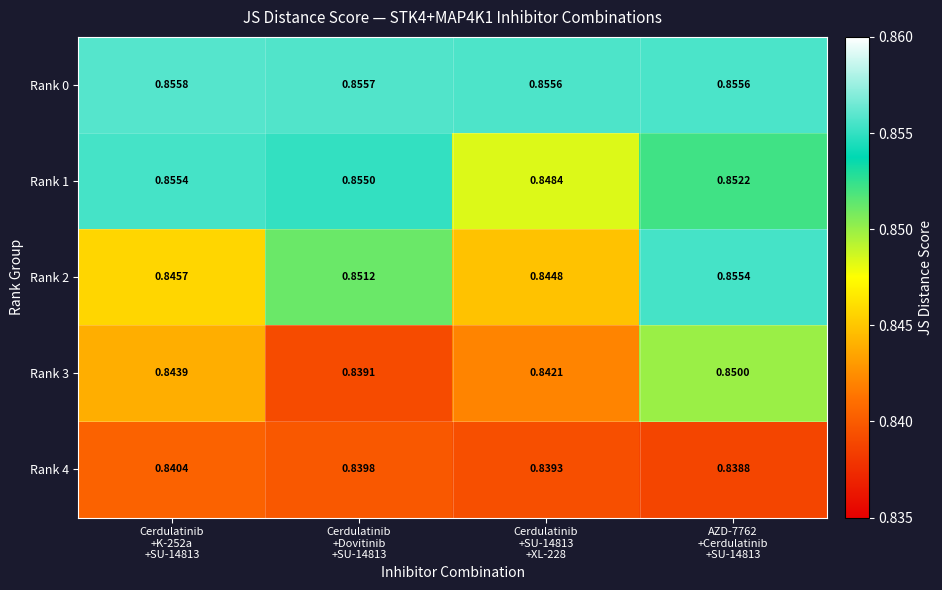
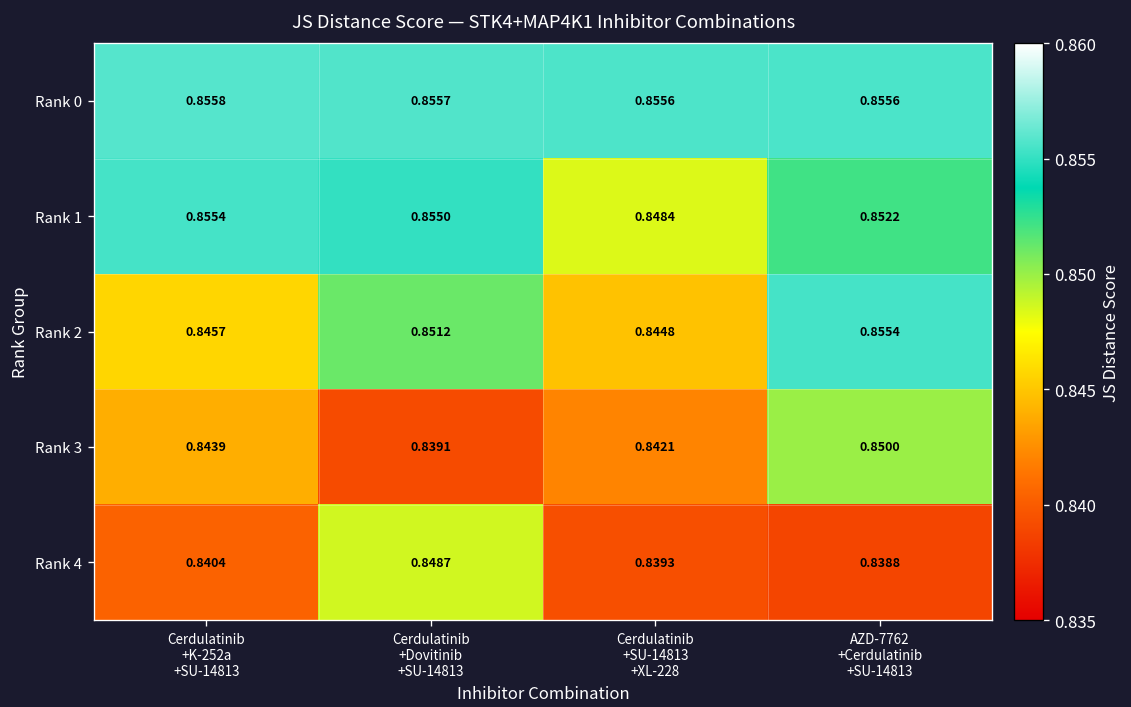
  {
    "Rank 0": {
      "Cerdulatinib +K-252a +SU-14813": 0.8558,
      "Cerdulatinib +Dovitinib +SU-14813": 0.8557,
      "Cerdulatinib +SU-14813 +XL-228": 0.8556,
      "AZD-7762 +Cerdulatinib +SU-14813": 0.8556
    },
    "Rank 1": {
      "Cerdulatinib +K-252a +SU-14813": 0.8554,
      "Cerdulatinib +Dovitinib +SU-14813": 0.8550,
      "Cerdulatinib +SU-14813 +XL-228": 0.8484,
      "AZD-7762 +Cerdulatinib +SU-14813": 0.8522
    },
    "Rank 2": {
      "Cerdulatinib +K-252a +SU-14813": 0.8457,
      "Cerdulatinib +Dovitinib +SU-14813": 0.8512,
      "Cerdulatinib +SU-14813 +XL-228": 0.8448,
      "AZD-7762 +Cerdulatinib +SU-14813": 0.8554
    },
    "Rank 3": {
      "Cerdulatinib +K-252a +SU-14813": 0.8439,
      "Cerdulatinib +Dovitinib +SU-14813": 0.8391,
      "Cerdulatinib +SU-14813 +XL-228": 0.8421,
      "AZD-7762 +Cerdulatinib +SU-14813": 0.8500
    },
    "Rank 4": {
      "Cerdulatinib +K-252a +SU-14813": 0.8404,
-     "Cerdulatinib +Dovitinib +SU-14813": 0.8398,
+     "Cerdulatinib +Dovitinib +SU-14813": 0.8487,
      "Cerdulatinib +SU-14813 +XL-228": 0.8393,
      "AZD-7762 +Cerdulatinib +SU-14813": 0.8388
    }
  }
